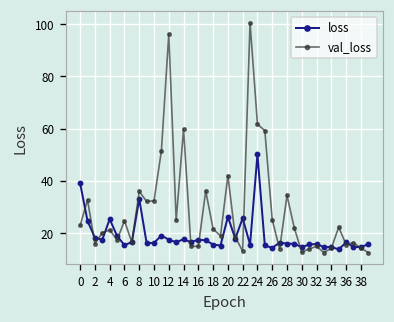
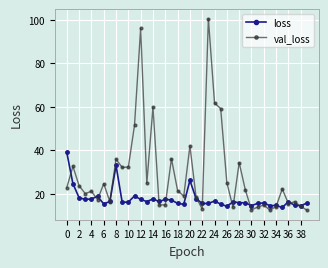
  {
    "loss": {
      "0": 39,
      "2": 18,
-     "4": 25,
+     "4": 18,
      "6": 15,
      "8": 33,
      "10": 16,
      "12": 17,
      "14": 18,
      "16": 17,
      "18": 16,
      "20": 26,
-     "22": 26,
-     "24": 50,
+     "22": 15,
+     "24": 17,
      "26": 14,
      "28": 16,
      "30": 15
    },
    "val_loss": {
      "0": 23,
-     "2": 16,
+     "2": 24,
      "4": 21,
      "6": 25,
      "8": 36,
      "10": 32,
      "12": 96,
      "14": 60,
      "16": 15,
      "18": 21,
      "20": 42,
      "22": 13,
      "24": 62,
      "26": 25,
      "28": 34,
      "30": 13
    }
  }
